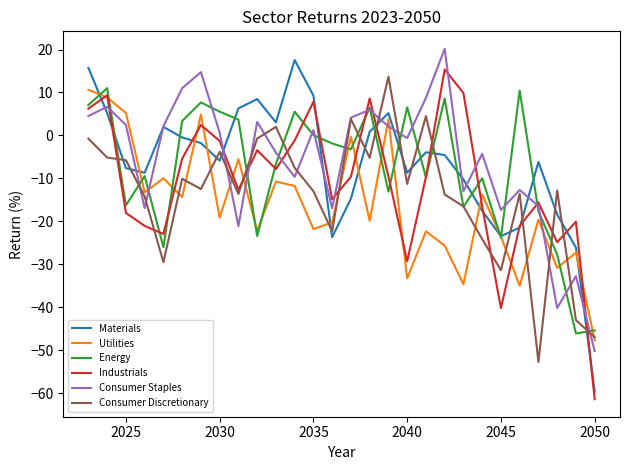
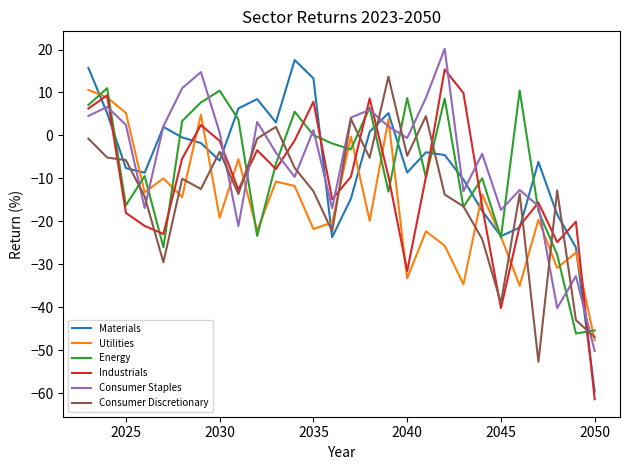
  {
    "Materials": {
      "2025": -8,
      "2030": -6,
-     "2035": 9,
+     "2035": 13,
      "2040": -9,
      "2050": -60
    },
    "Utilities": {
      "2025": 5,
      "2030": -19,
      "2035": -22,
      "2040": -33,
      "2050": -48
    },
    "Energy": {
      "2025": -16,
-     "2030": 6,
+     "2030": 10,
      "2035": 0,
-     "2040": 7,
+     "2040": 9,
      "2050": -45
    },
    "Industrials": {
      "2025": -18,
      "2030": -1,
      "2035": 8,
-     "2040": -29,
+     "2040": -32,
      "2045": -40,
      "2050": -61
    },
    "Consumer Staples": {
      "2025": 2,
      "2030": 1,
      "2035": 1,
      "2040": -1,
      "2045": -17,
      "2050": -50
    },
    "Consumer Discretionary": {
      "2025": -6,
      "2030": -4,
      "2035": -13,
-     "2040": -11,
-     "2045": -31,
+     "2040": -5,
+     "2045": -39,
      "2050": -47
    }
  }
